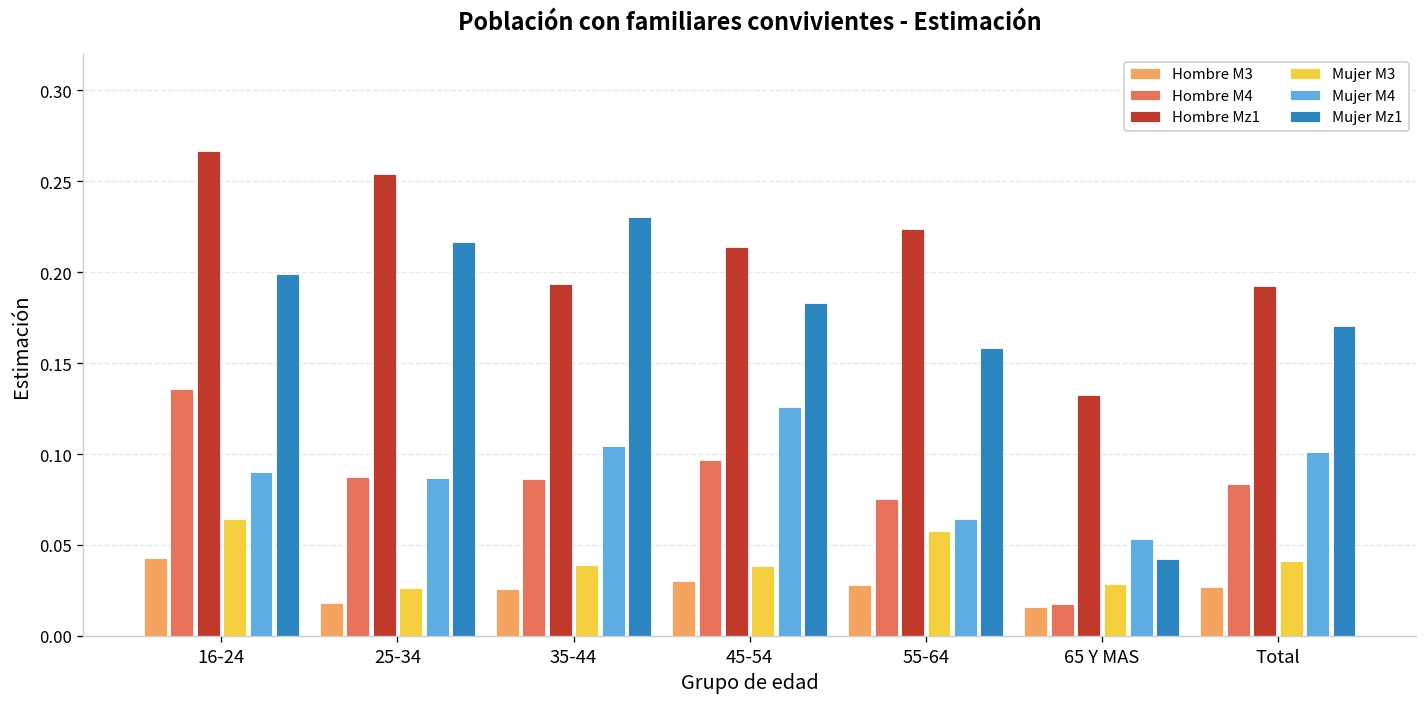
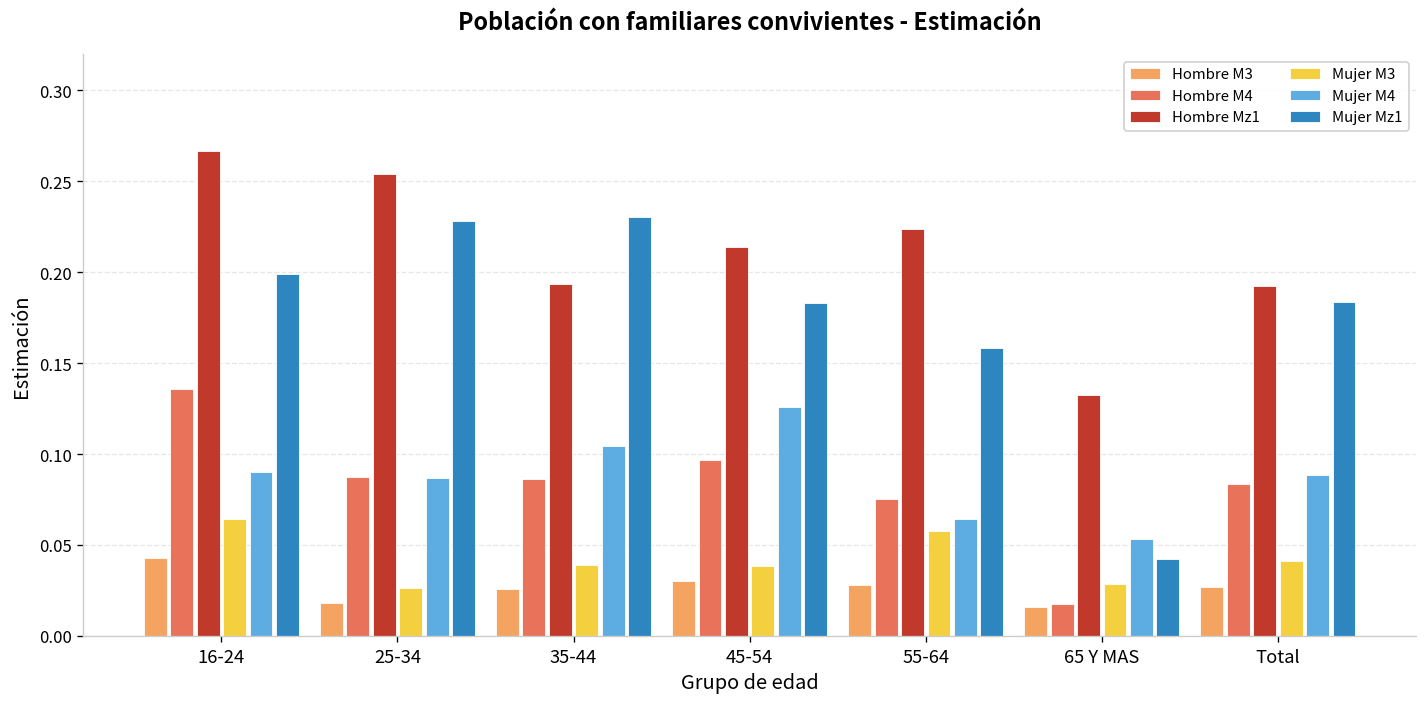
  {
    "Hombre Mz1": {
      "16-24": 0.266,
      "25-34": 0.254,
      "35-44": 0.193,
      "45-54": 0.214,
      "55-64": 0.224,
      "65 Y MAS": 0.132,
      "Total": 0.192
    },
    "Mujer M4": {
      "16-24": 0.090,
      "25-34": 0.087,
      "35-44": 0.104,
      "45-54": 0.126,
      "55-64": 0.064,
      "65 Y MAS": 0.053,
-     "Total": 0.101
+     "Total": 0.088
    },
    "Mujer Mz1": {
      "16-24": 0.199,
-     "25-34": 0.216,
+     "25-34": 0.228,
      "35-44": 0.230,
      "45-54": 0.183,
      "55-64": 0.158,
      "65 Y MAS": 0.043,
-     "Total": 0.171
+     "Total": 0.184
    }
  }
